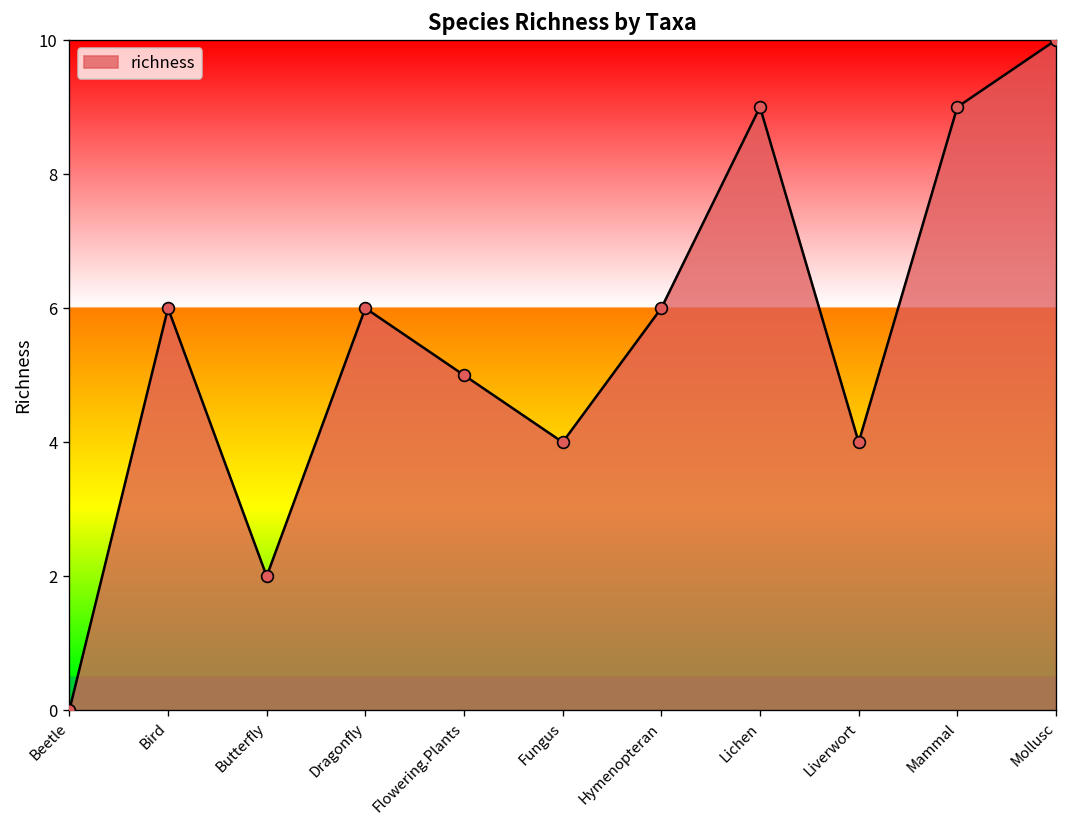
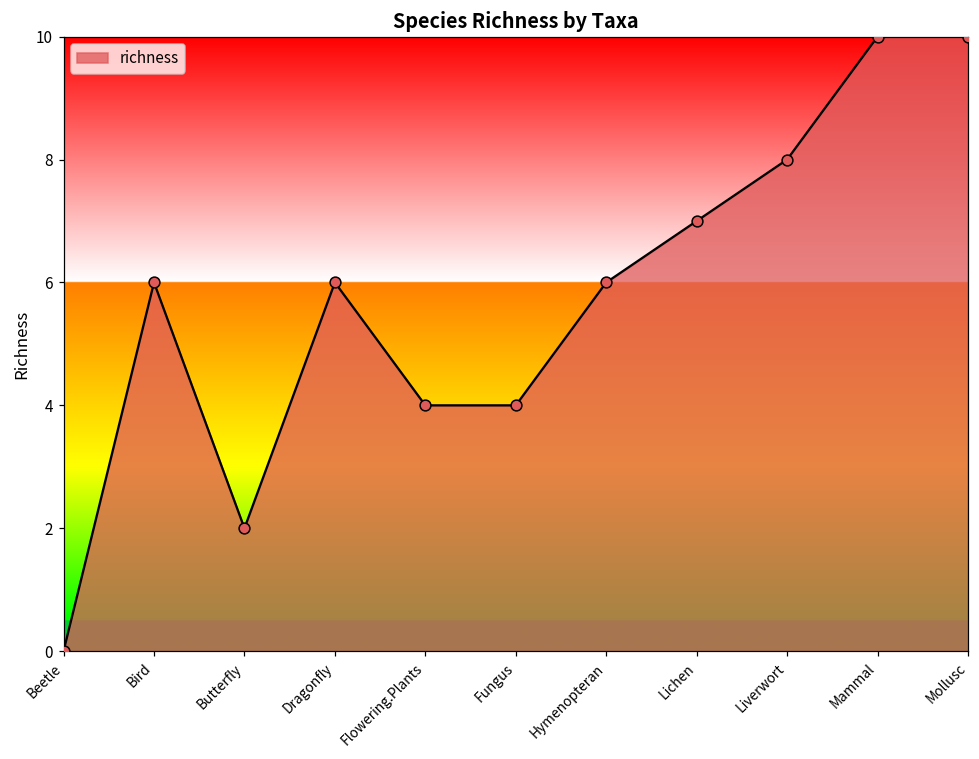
  {
    "Beetle": 0,
    "Bird": 6,
    "Butterfly": 2,
    "Dragonfly": 6,
-   "Flowering.Plants": 5,
+   "Flowering.Plants": 4,
    "Fungus": 4,
    "Hymenopteran": 6,
-   "Lichen": 9,
-   "Liverwort": 4,
-   "Mammal": 9,
+   "Lichen": 7,
+   "Liverwort": 8,
+   "Mammal": 10,
    "Mollusc": 10
  }
